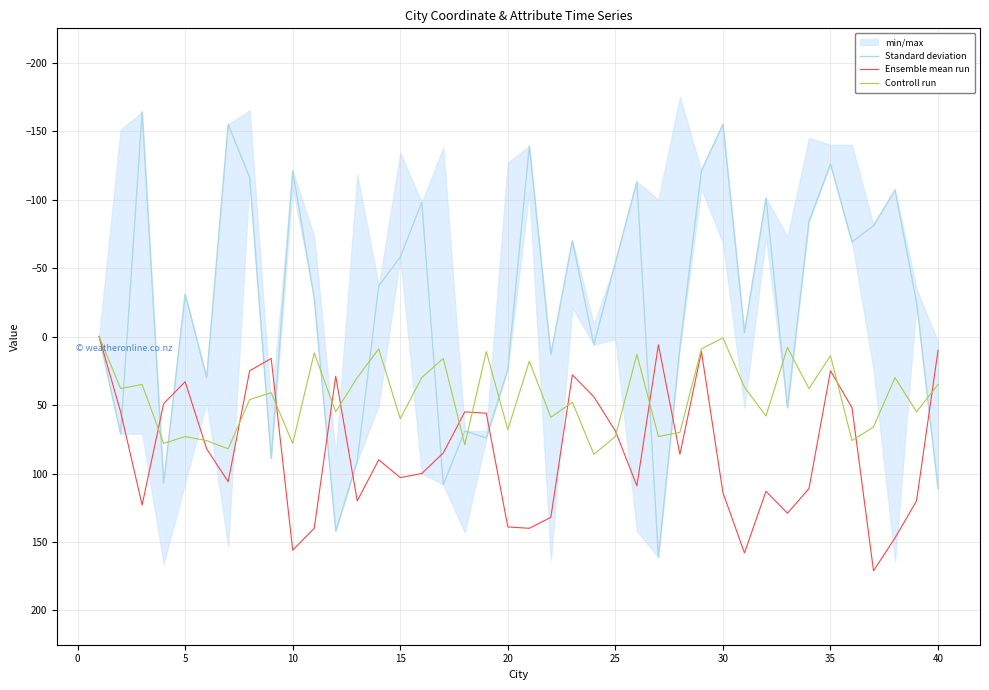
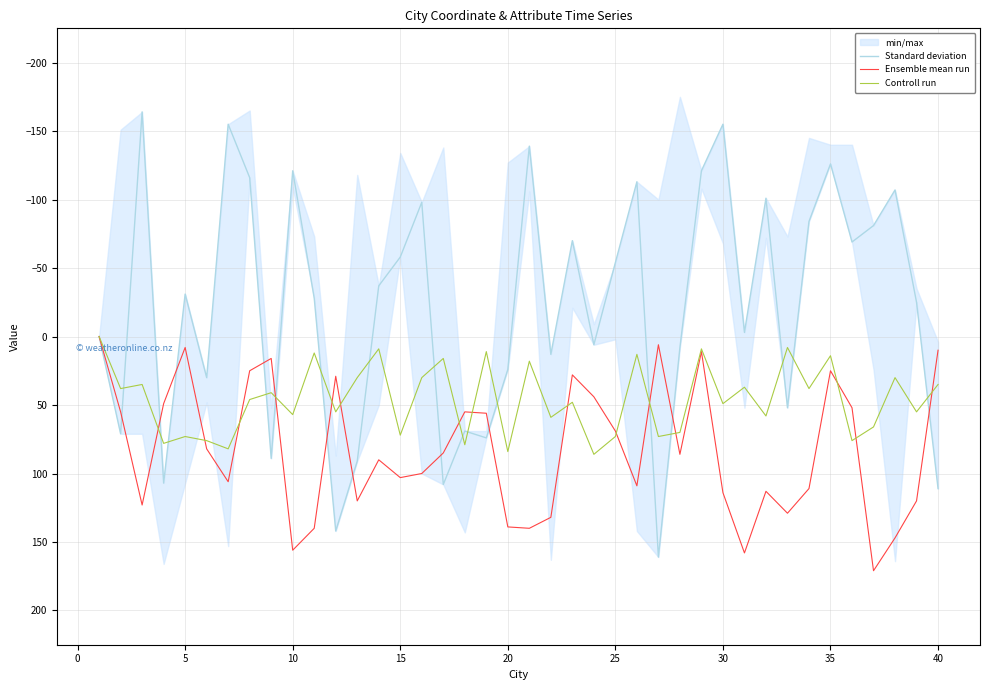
  {
    "Ensemble mean run": {
-     "5": 33,
+     "5": 8,
      "10": 156,
      "15": 103,
      "20": 139,
      "25": 69,
      "30": 114,
      "35": 25,
      "40": 10
    },
    "Controll run": {
      "5": 73,
-     "10": 78,
-     "15": 60,
-     "20": 68,
+     "10": 57,
+     "15": 72,
+     "20": 84,
      "25": 73,
-     "30": 1,
+     "30": 49,
      "35": 14,
      "40": 35
    }
  }
